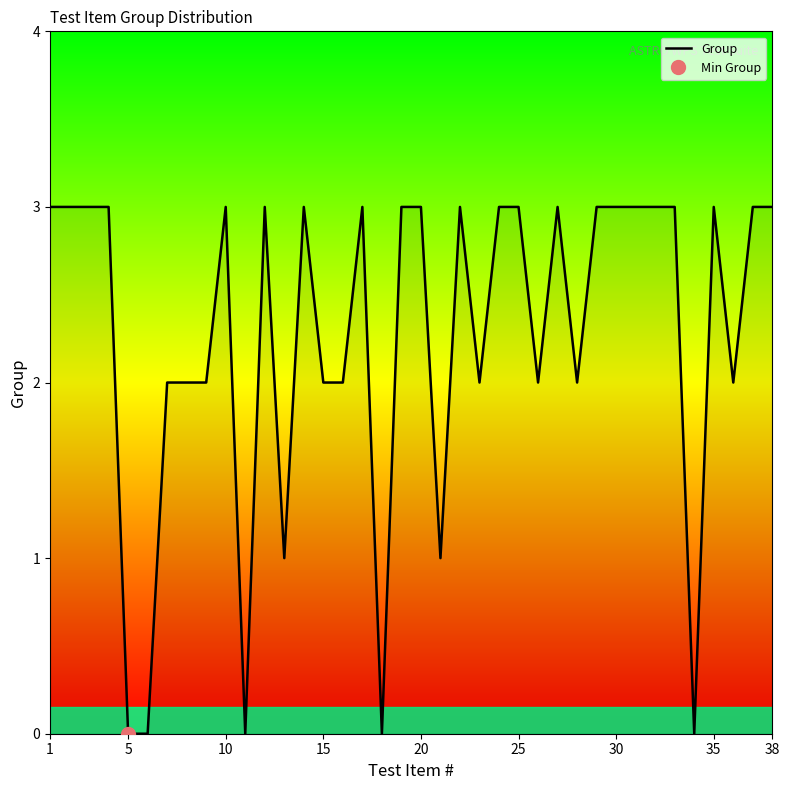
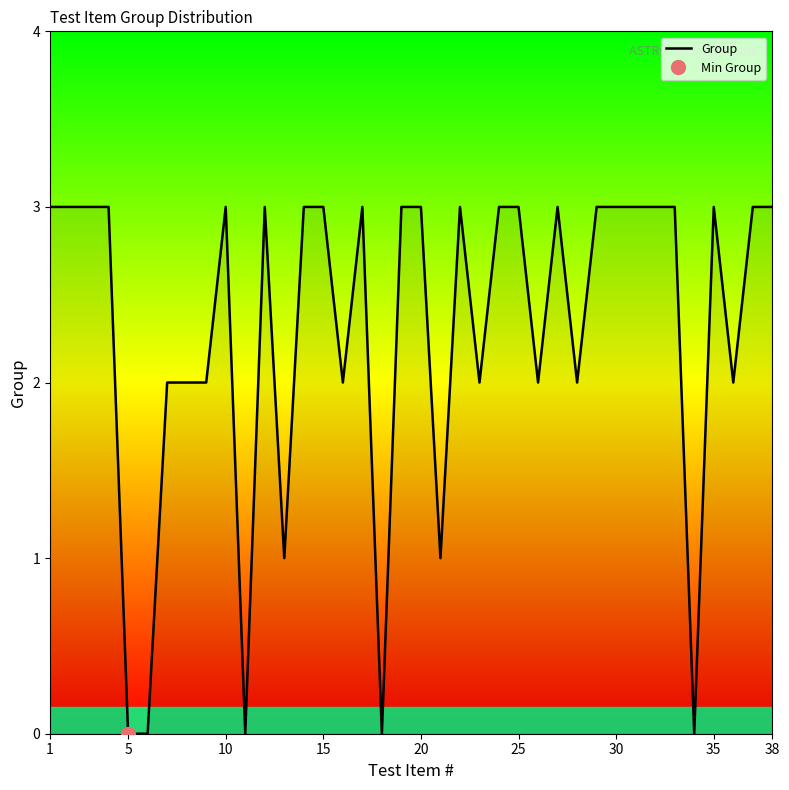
  {
    "Group": {
      "1": 3,
      "10": 3,
-     "15": 2,
+     "15": 3,
      "20": 3,
      "25": 3,
      "30": 3,
      "35": 3,
      "38": 3
    }
  }
